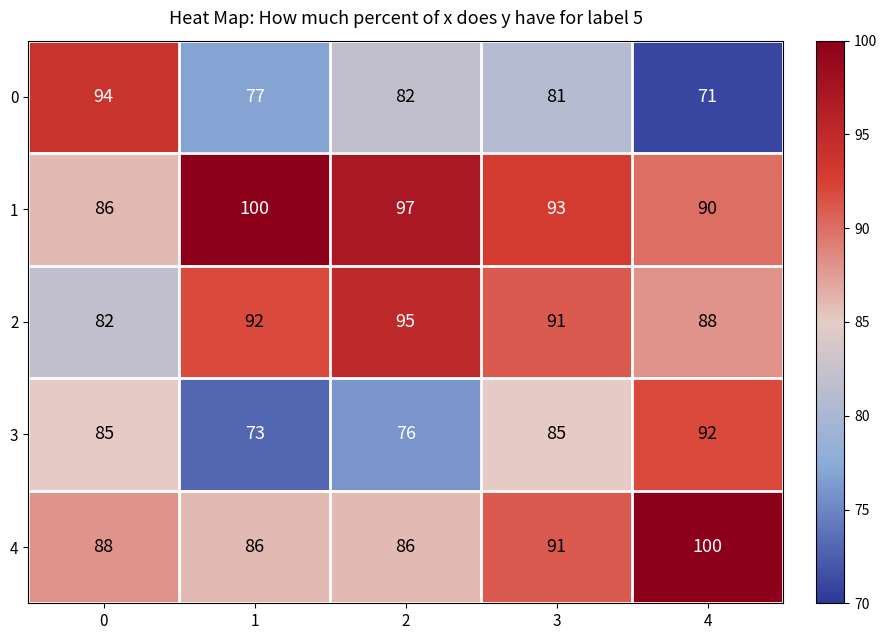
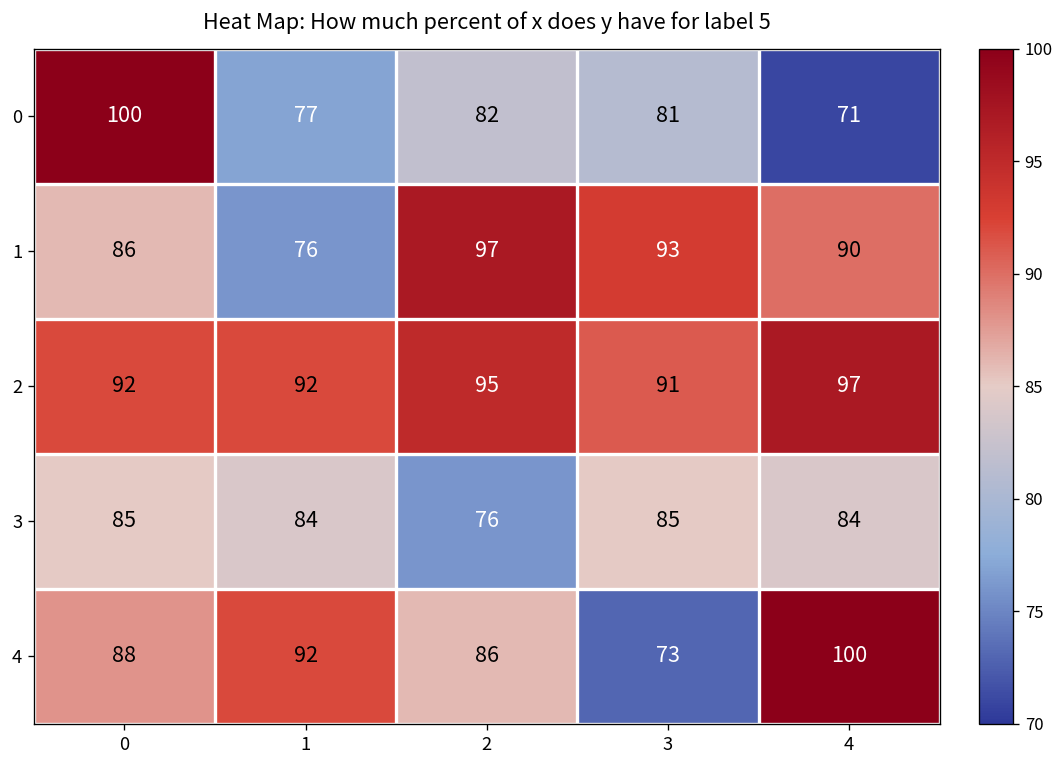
  {
    "0": {
-     "0": 94,
+     "0": 100,
      "1": 77,
      "2": 82,
      "3": 81,
      "4": 71
    },
    "1": {
      "0": 86,
-     "1": 100,
+     "1": 76,
      "2": 97,
      "3": 93,
      "4": 90
    },
    "2": {
-     "0": 82,
+     "0": 92,
      "1": 92,
      "2": 95,
      "3": 91,
-     "4": 88
+     "4": 97
    },
    "3": {
      "0": 85,
-     "1": 73,
+     "1": 84,
      "2": 76,
      "3": 85,
-     "4": 92
+     "4": 84
    },
    "4": {
      "0": 88,
-     "1": 86,
+     "1": 92,
      "2": 86,
-     "3": 91,
+     "3": 73,
      "4": 100
    }
  }
